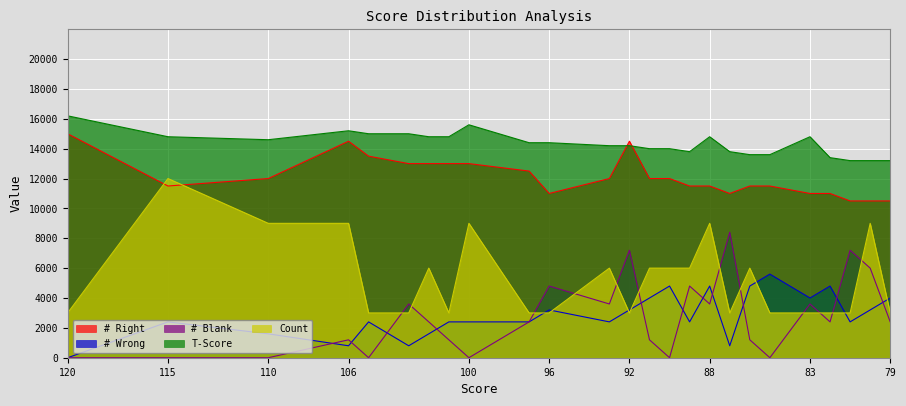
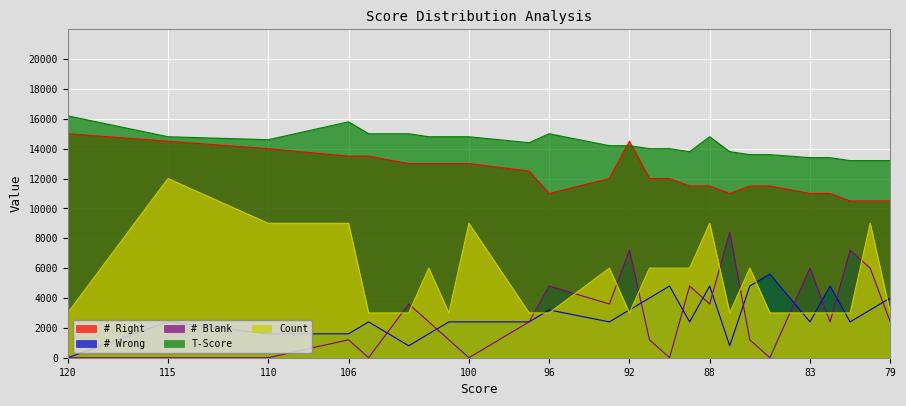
  {
    "# Right": {
      "120": 15000,
-     "115": 11500,
-     "110": 12000,
-     "106": 14500,
+     "115": 14500,
+     "110": 14000,
+     "106": 13500,
      "100": 13000,
      "96": 11000,
      "92": 14500,
      "88": 11500,
      "83": 11000,
      "79": 10500
    },
    "# Wrong": {
-     "106": 800,
+     "106": 1600,
      "100": 2400,
      "96": 3200,
      "92": 3200,
      "88": 4800,
-     "83": 4000,
+     "83": 2400,
      "79": 4000
    },
    "# Blank": {
      "115": 0,
      "110": 0,
      "106": 1200,
      "100": 0,
      "96": 4800,
      "92": 7200,
      "88": 3600,
-     "83": 3600,
+     "83": 6000,
      "79": 2400
    },
    "T-Score": {
      "120": 16200,
      "115": 14800,
      "110": 14600,
-     "106": 15200,
-     "100": 15600,
-     "96": 14400,
+     "106": 15800,
+     "100": 14800,
+     "96": 15000,
      "92": 14200,
      "88": 14800,
-     "83": 14800,
+     "83": 13400,
      "79": 13200
    },
    "Count": {
      "120": 3000,
      "115": 12000,
      "110": 9000,
      "106": 9000,
      "100": 9000,
      "96": 3000,
      "92": 3000,
      "88": 9000,
      "83": 3000,
      "79": 3000
    }
  }
